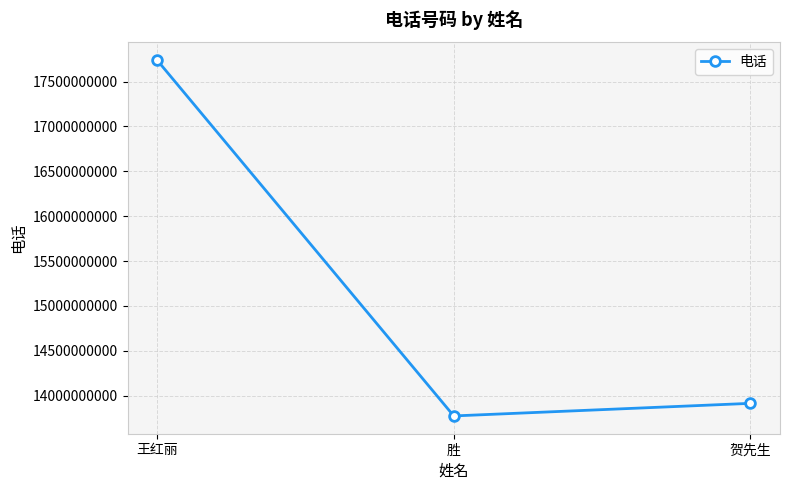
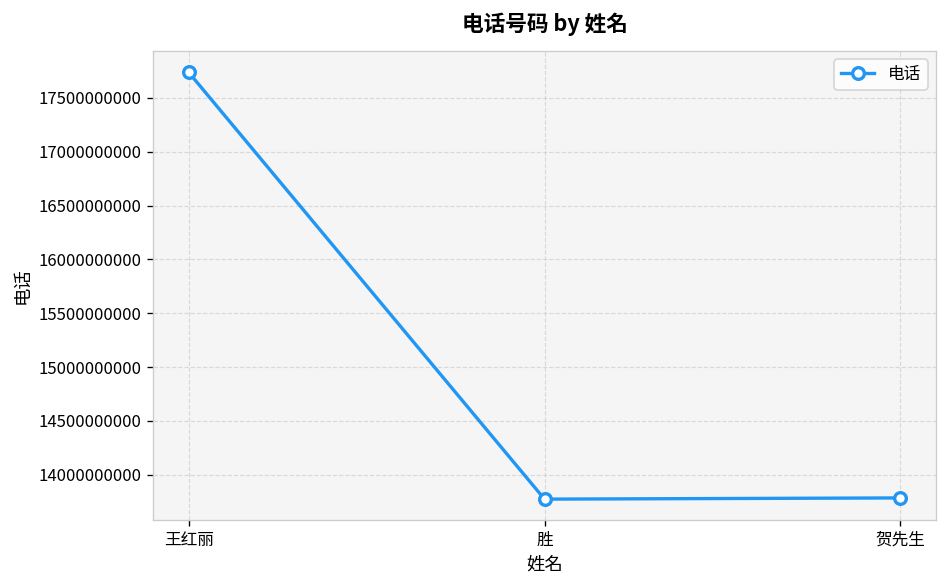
  {
    "王红丽": 17700000000,
    "胜": 13800000000,
-   "贺先生": 13900000000
+   "贺先生": 13800000000
  }
